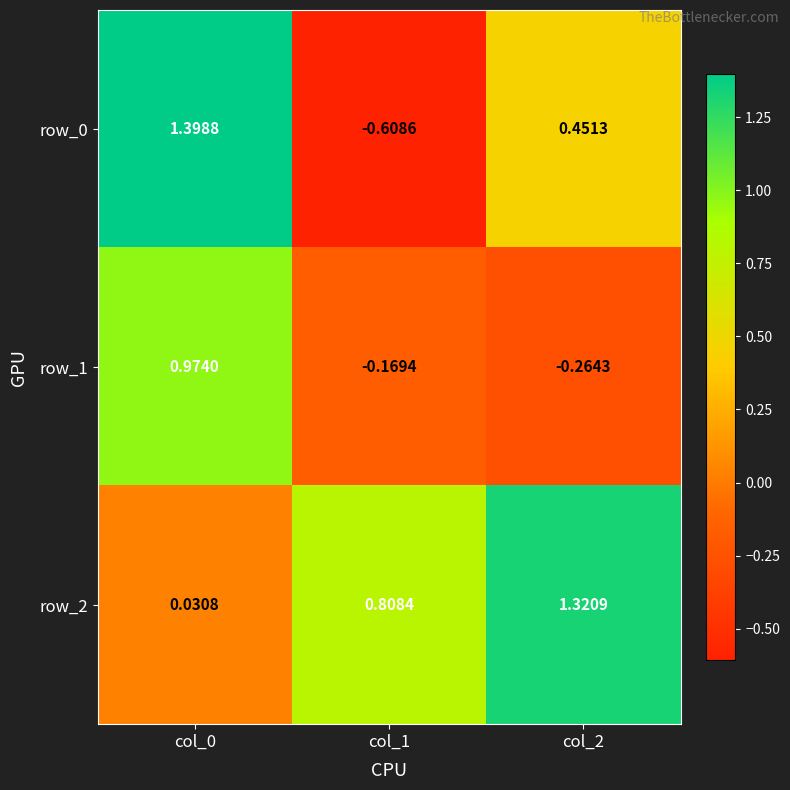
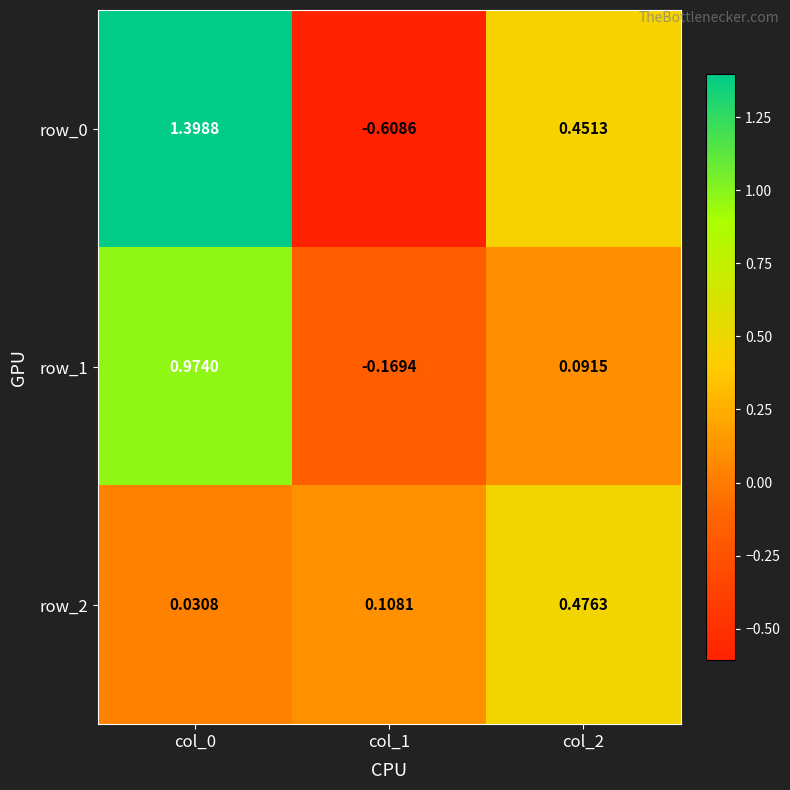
  {
    "row_0": {
      "col_0": 1.3988,
      "col_1": -0.6086,
      "col_2": 0.4513
    },
    "row_1": {
      "col_0": 0.9740,
      "col_1": -0.1694,
-     "col_2": -0.2643
+     "col_2": 0.0915
    },
    "row_2": {
      "col_0": 0.0308,
-     "col_1": 0.8084,
-     "col_2": 1.3209
+     "col_1": 0.1081,
+     "col_2": 0.4763
    }
  }
